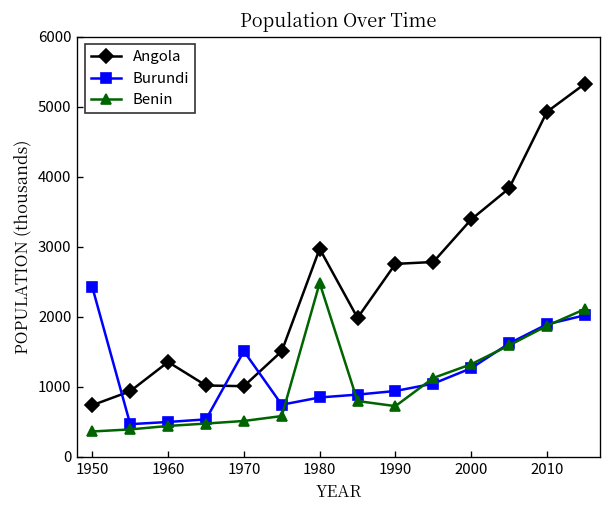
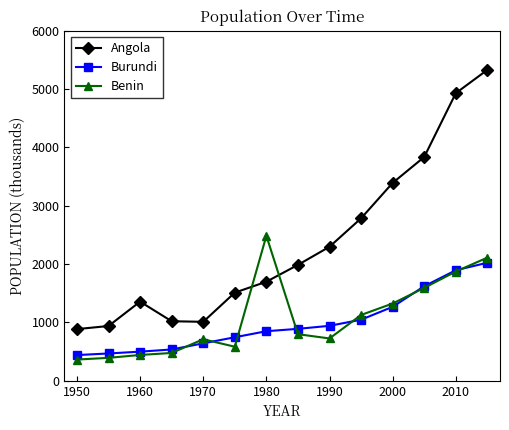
  {
    "Angola": {
-     "1950": 700,
+     "1950": 900,
      "1960": 1400,
      "1970": 1000,
-     "1980": 3000,
-     "1990": 2800,
+     "1980": 1700,
+     "1990": 2300,
      "2000": 3400,
      "2010": 4900
    },
    "Burundi": {
-     "1950": 2400,
+     "1950": 400,
      "1960": 500,
-     "1970": 1500,
+     "1970": 600,
      "1980": 800,
      "1990": 900,
      "2000": 1300
    },
    "Benin": {
      "1950": 400,
      "1960": 400,
-     "1970": 500,
+     "1970": 700,
      "1980": 2500,
      "1990": 700,
      "2000": 1300
    }
  }
